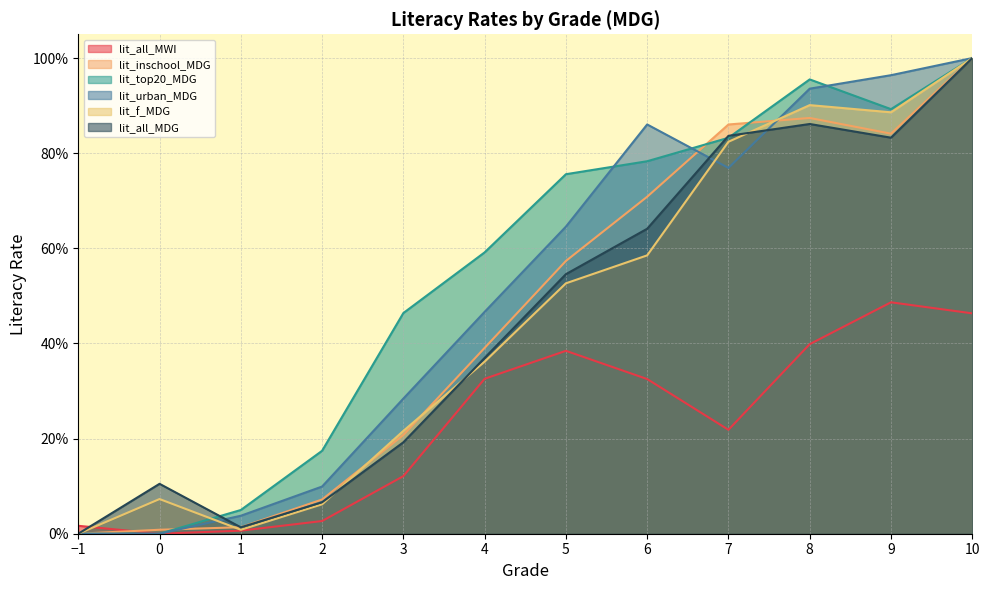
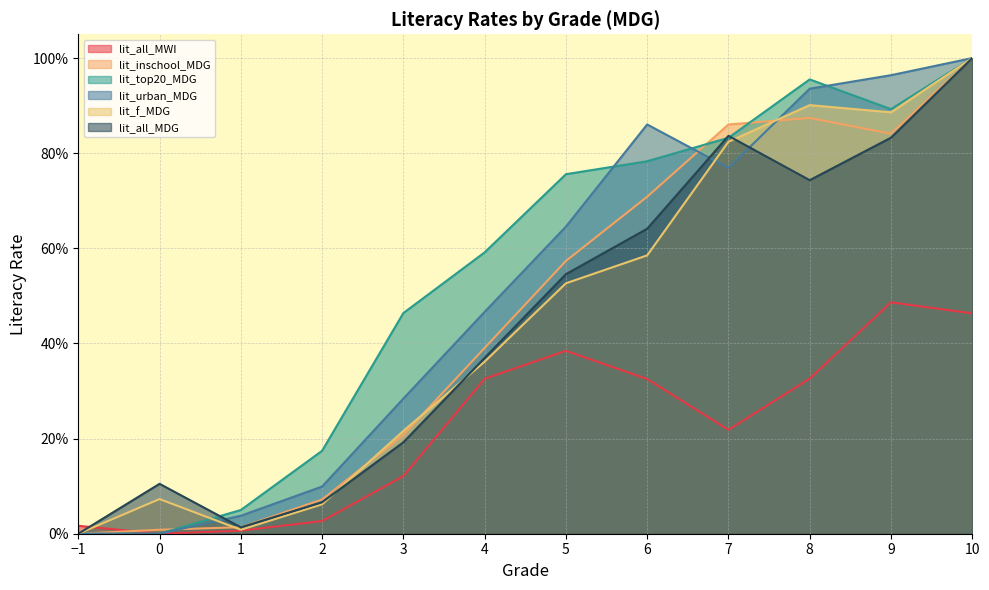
  {
    "lit_all_MWI": {
      "−1": "2%",
      "2": "3%",
      "3": "12%",
      "4": "33%",
      "5": "38%",
      "6": "33%",
      "7": "22%",
-     "8": "40%",
+     "8": "33%",
      "9": "49%",
      "10": "46%"
    },
    "lit_all_MDG": {
      "0": "10%",
      "3": "19%",
      "4": "37%",
      "5": "55%",
      "6": "64%",
-     "8": "86%",
+     "8": "74%",
      "9": "83%"
    }
  }
